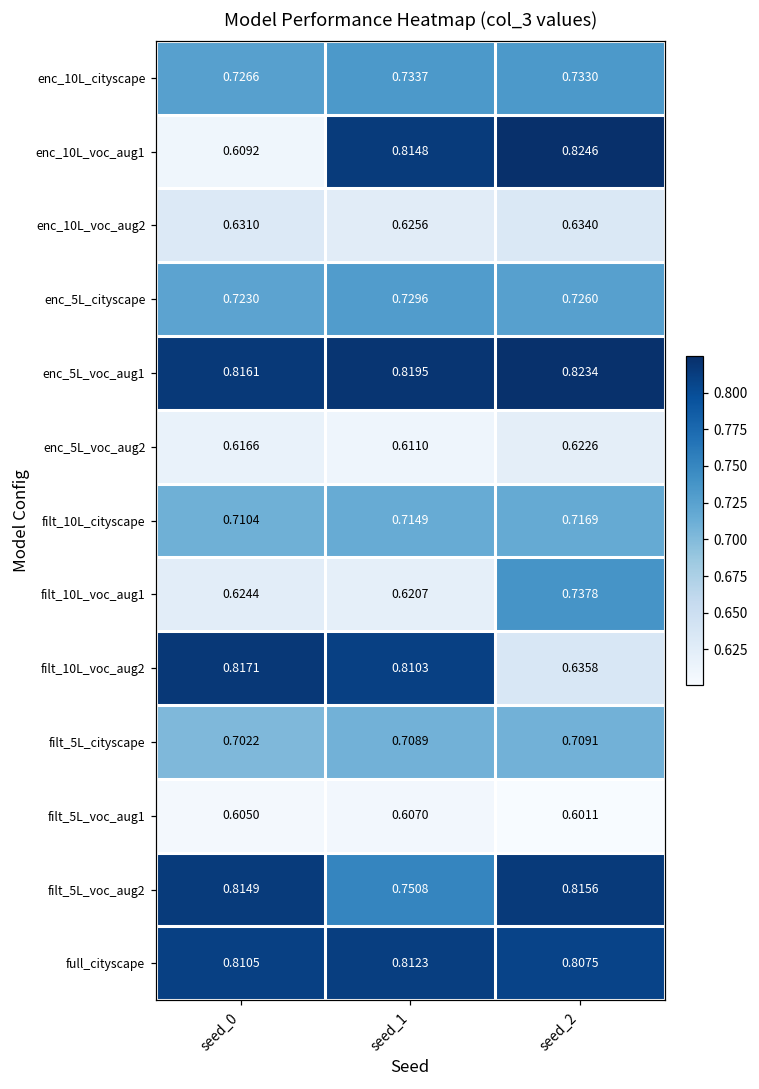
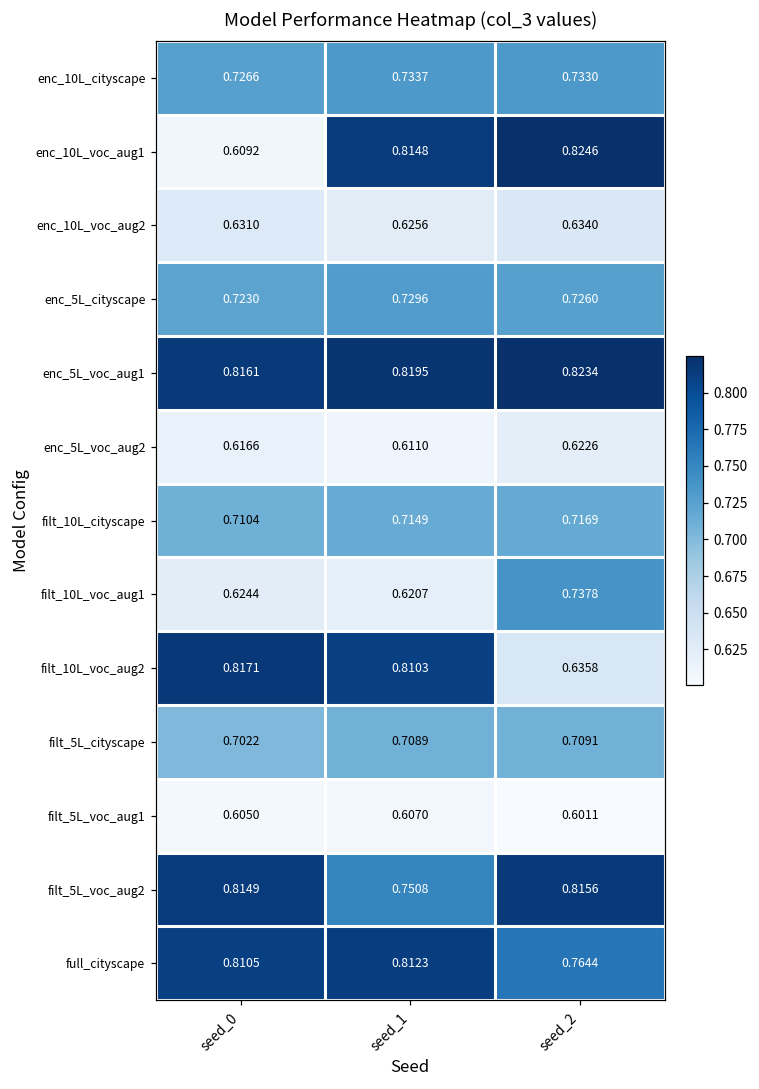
  {
    "enc_10L_cityscape": {
      "seed_0": 0.7266,
      "seed_1": 0.7337,
      "seed_2": 0.7330
    },
    "enc_10L_voc_aug1": {
      "seed_0": 0.6092,
      "seed_1": 0.8148,
      "seed_2": 0.8246
    },
    "enc_10L_voc_aug2": {
      "seed_0": 0.6310,
      "seed_1": 0.6256,
      "seed_2": 0.6340
    },
    "enc_5L_cityscape": {
      "seed_0": 0.7230,
      "seed_1": 0.7296,
      "seed_2": 0.7260
    },
    "enc_5L_voc_aug1": {
      "seed_0": 0.8161,
      "seed_1": 0.8195,
      "seed_2": 0.8234
    },
    "enc_5L_voc_aug2": {
      "seed_0": 0.6166,
      "seed_1": 0.6110,
      "seed_2": 0.6226
    },
    "filt_10L_cityscape": {
      "seed_0": 0.7104,
      "seed_1": 0.7149,
      "seed_2": 0.7169
    },
    "filt_10L_voc_aug1": {
      "seed_0": 0.6244,
      "seed_1": 0.6207,
      "seed_2": 0.7378
    },
    "filt_10L_voc_aug2": {
      "seed_0": 0.8171,
      "seed_1": 0.8103,
      "seed_2": 0.6358
    },
    "filt_5L_cityscape": {
      "seed_0": 0.7022,
      "seed_1": 0.7089,
      "seed_2": 0.7091
    },
    "filt_5L_voc_aug1": {
      "seed_0": 0.6050,
      "seed_1": 0.6070,
      "seed_2": 0.6011
    },
    "filt_5L_voc_aug2": {
      "seed_0": 0.8149,
      "seed_1": 0.7508,
      "seed_2": 0.8156
    },
    "full_cityscape": {
      "seed_0": 0.8105,
      "seed_1": 0.8123,
-     "seed_2": 0.8075
+     "seed_2": 0.7644
    }
  }
